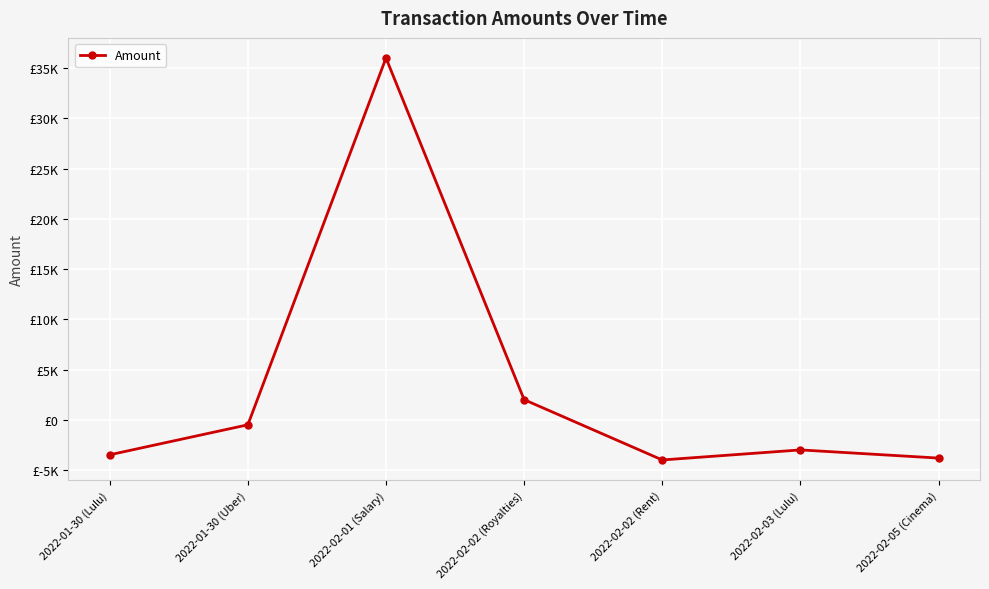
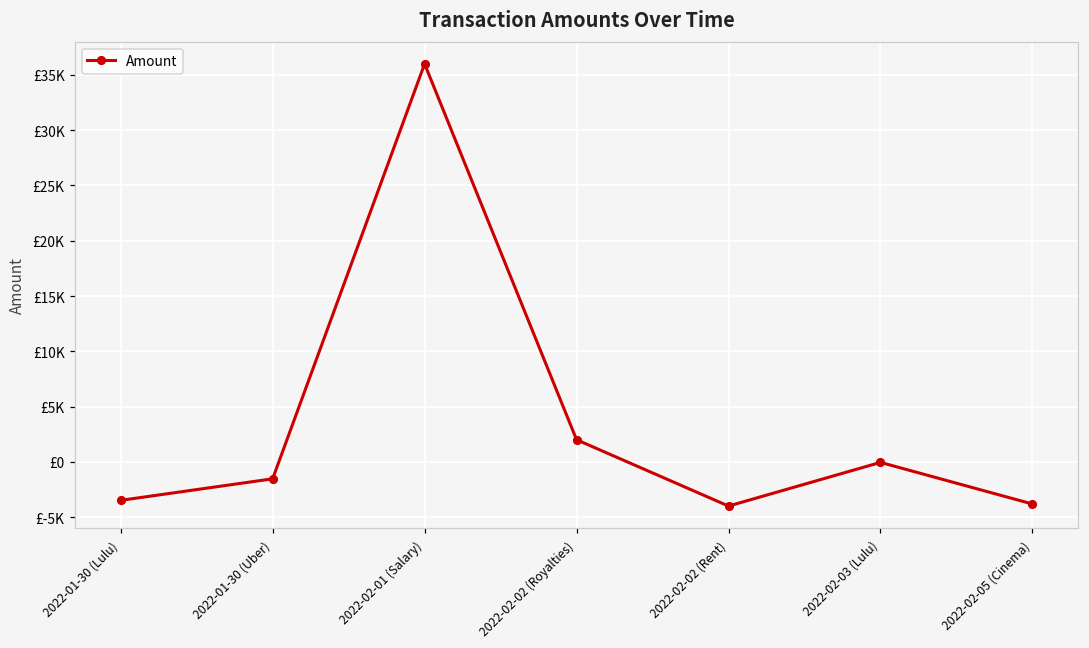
  {
    "2022-01-30 (Lulu)": "£-3500",
-   "2022-01-30 (Uber)": "£-500",
+   "2022-01-30 (Uber)": "£-1500",
    "2022-02-01 (Salary)": "£36000",
    "2022-02-02 (Royalties)": "£2000",
    "2022-02-02 (Rent)": "£-4000",
-   "2022-02-03 (Lulu)": "£-3000",
+   "2022-02-03 (Lulu)": "£-100",
    "2022-02-05 (Cinema)": "£-3800"
  }
